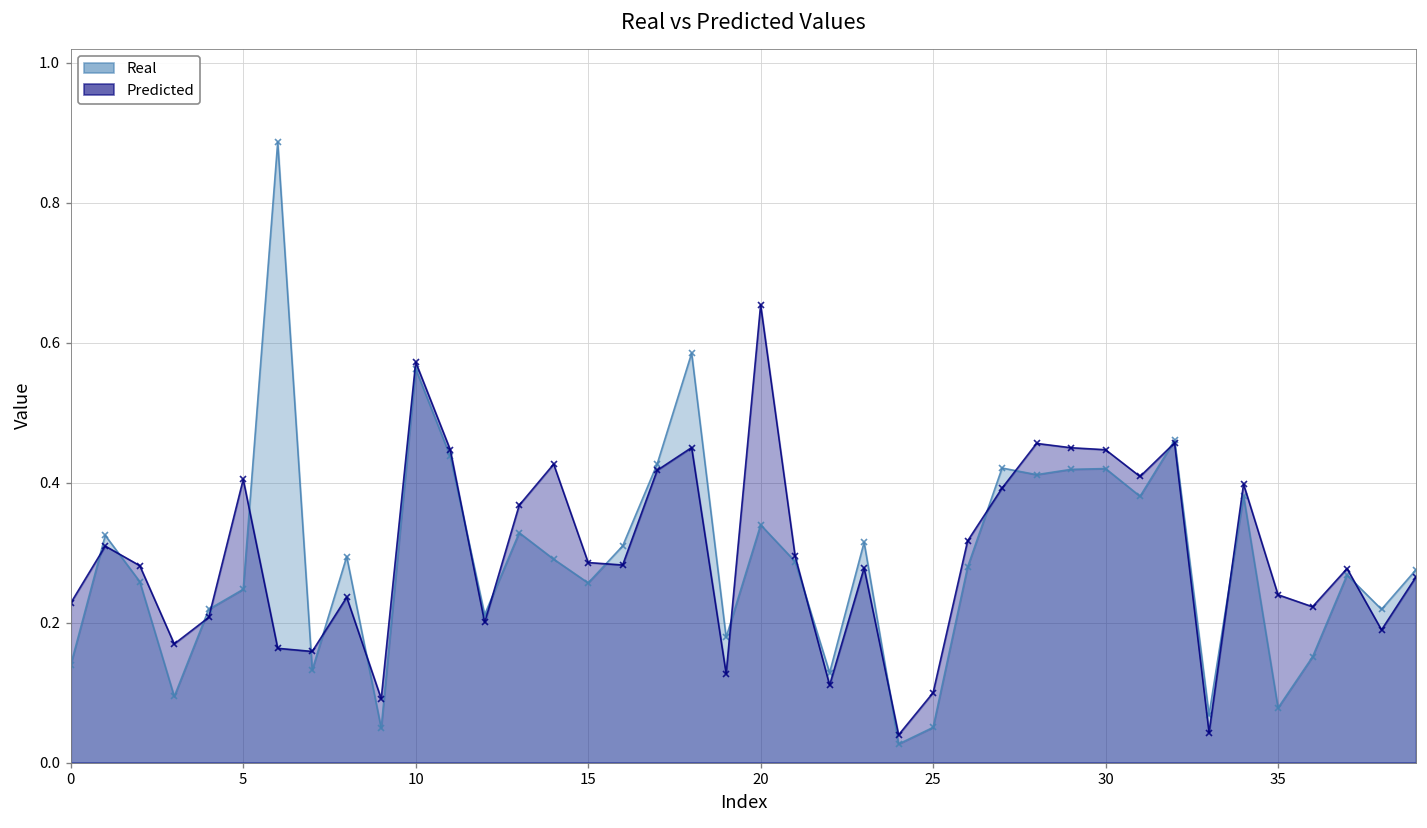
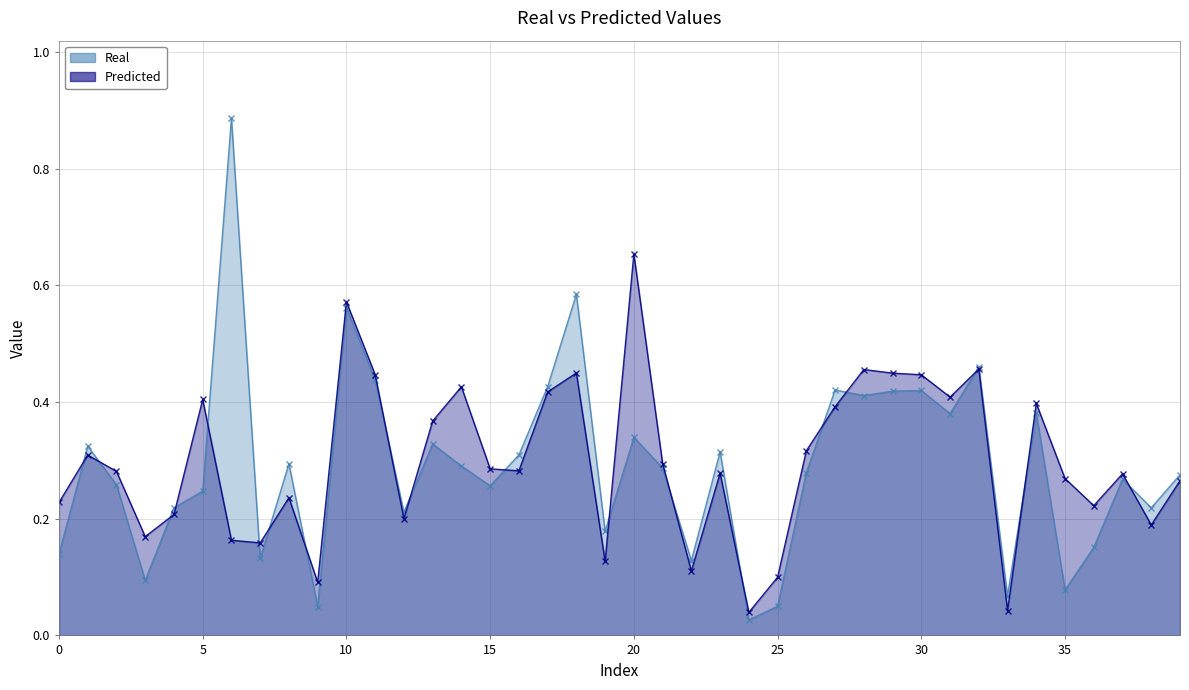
  {
    "Real": {
      "0": 0.14,
      "5": 0.25,
      "10": 0.56,
      "15": 0.26,
      "20": 0.34,
      "25": 0.05,
      "30": 0.42,
      "35": 0.08
    },
    "Predicted": {
      "0": 0.23,
      "5": 0.40,
      "10": 0.57,
      "15": 0.29,
      "20": 0.65,
      "25": 0.10,
      "30": 0.45,
-     "35": 0.24
+     "35": 0.27
    }
  }
